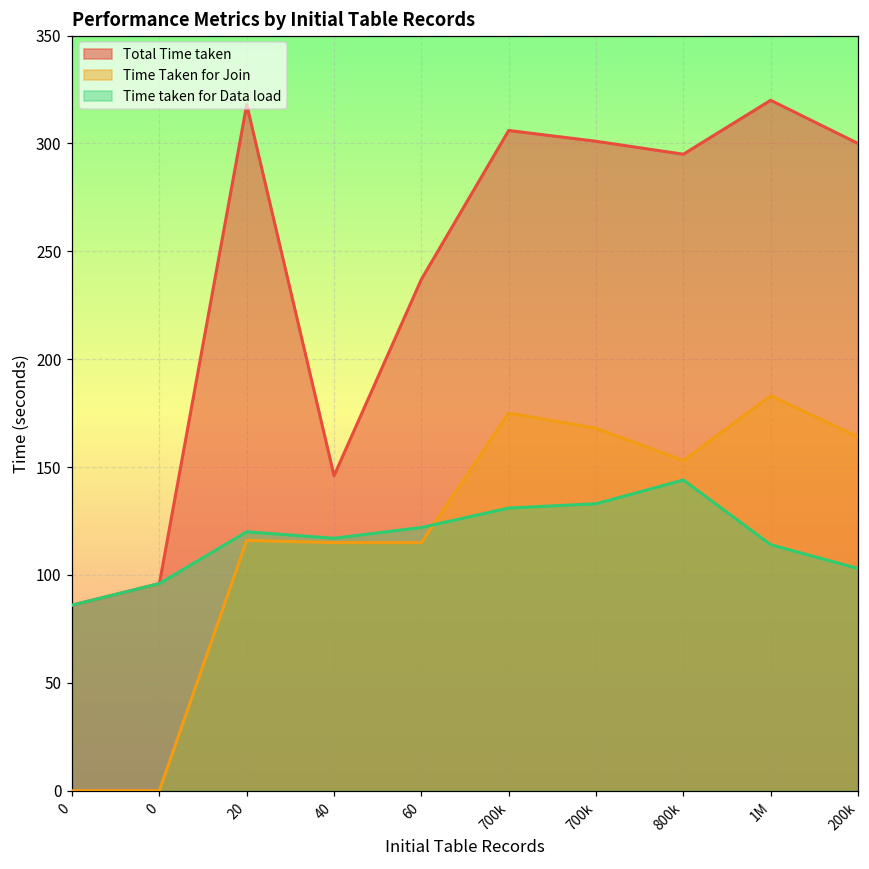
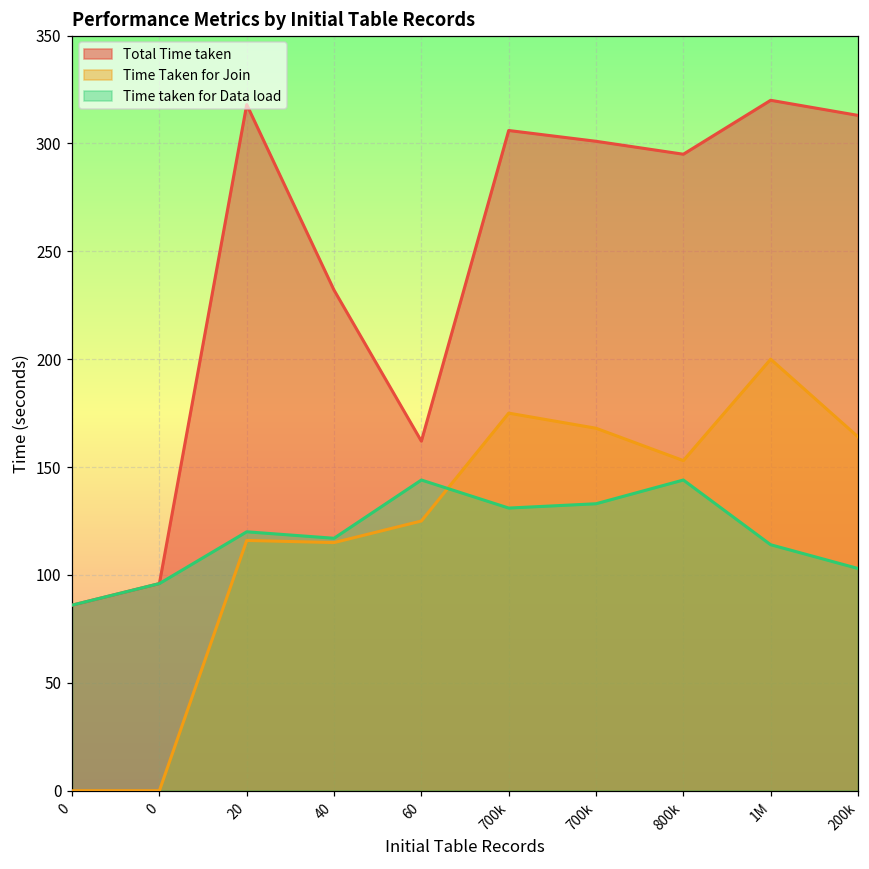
  {
    "Total Time taken": {
-     "40": 146,
-     "60": 237,
+     "40": 232,
+     "60": 162,
      "800k": 295,
      "1M": 320,
-     "200k": 300
+     "200k": 313
    },
    "Time Taken for Join": {
      "20": 116,
      "40": 115,
-     "60": 115,
+     "60": 125,
      "800k": 153,
-     "1M": 183,
+     "1M": 200,
      "200k": 164
    },
    "Time taken for Data load": {
      "20": 120,
      "40": 117,
-     "60": 122,
+     "60": 144,
      "800k": 144,
      "1M": 114,
      "200k": 103
    }
  }
